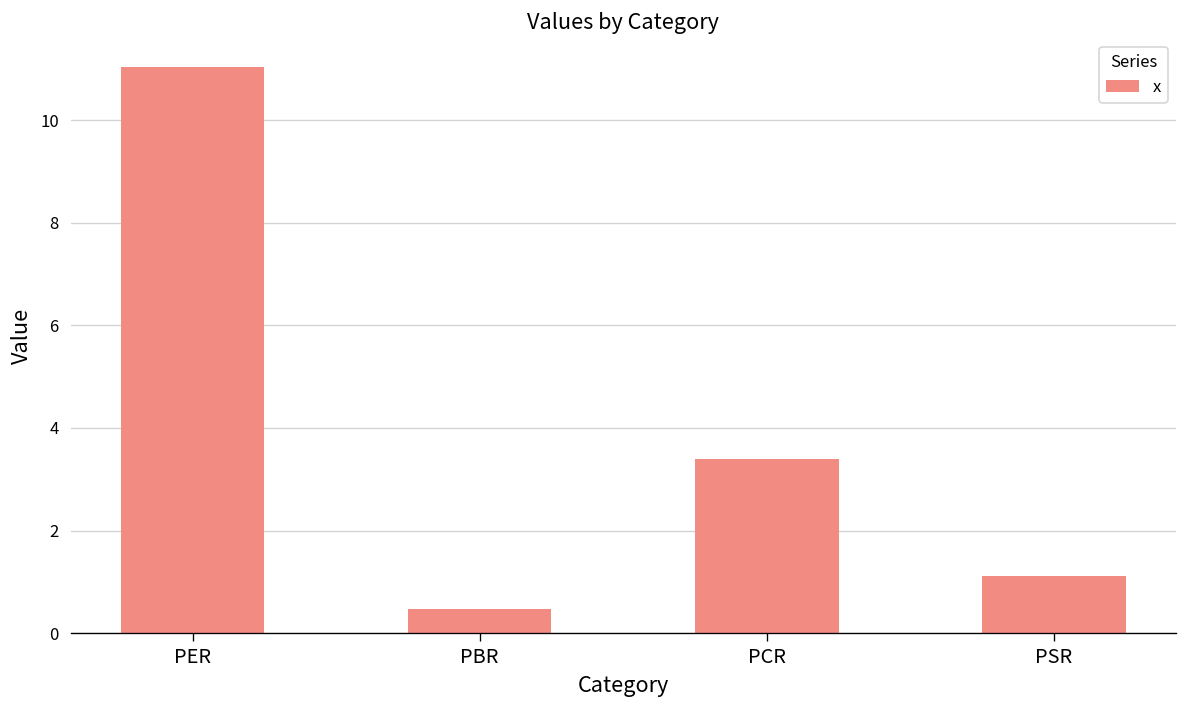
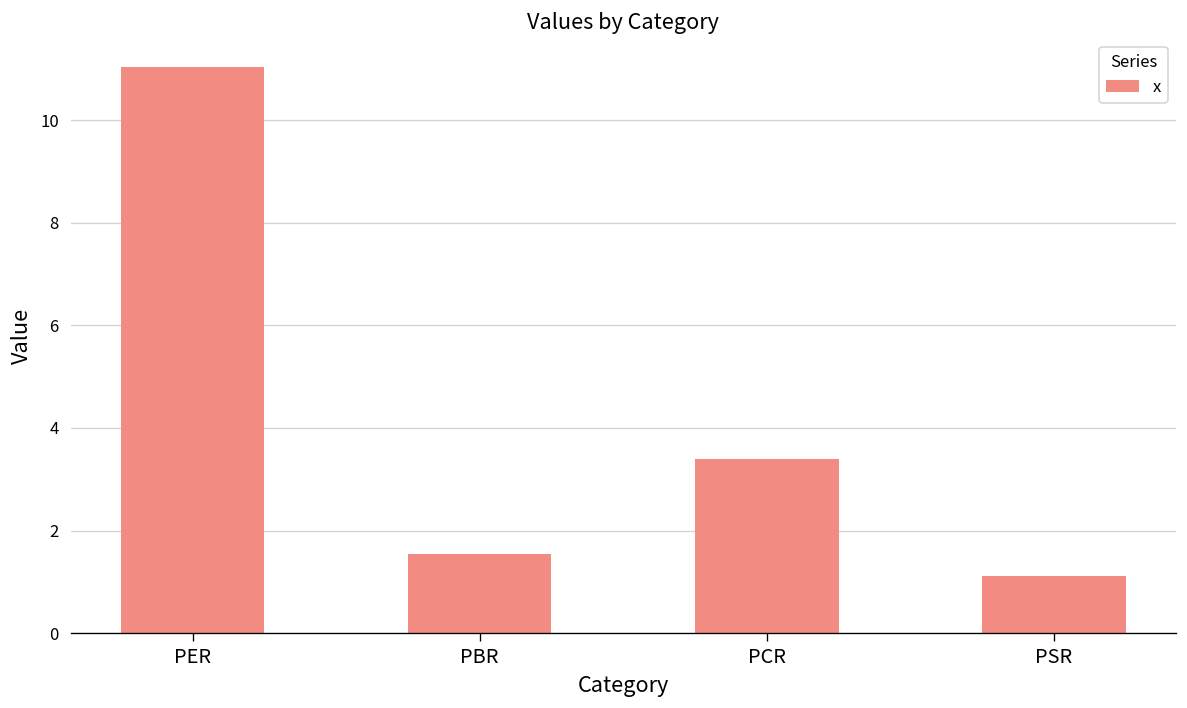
  {
    "PER": 11.0,
-   "PBR": 0.5,
+   "PBR": 1.5,
    "PCR": 3.4,
    "PSR": 1.1
  }
